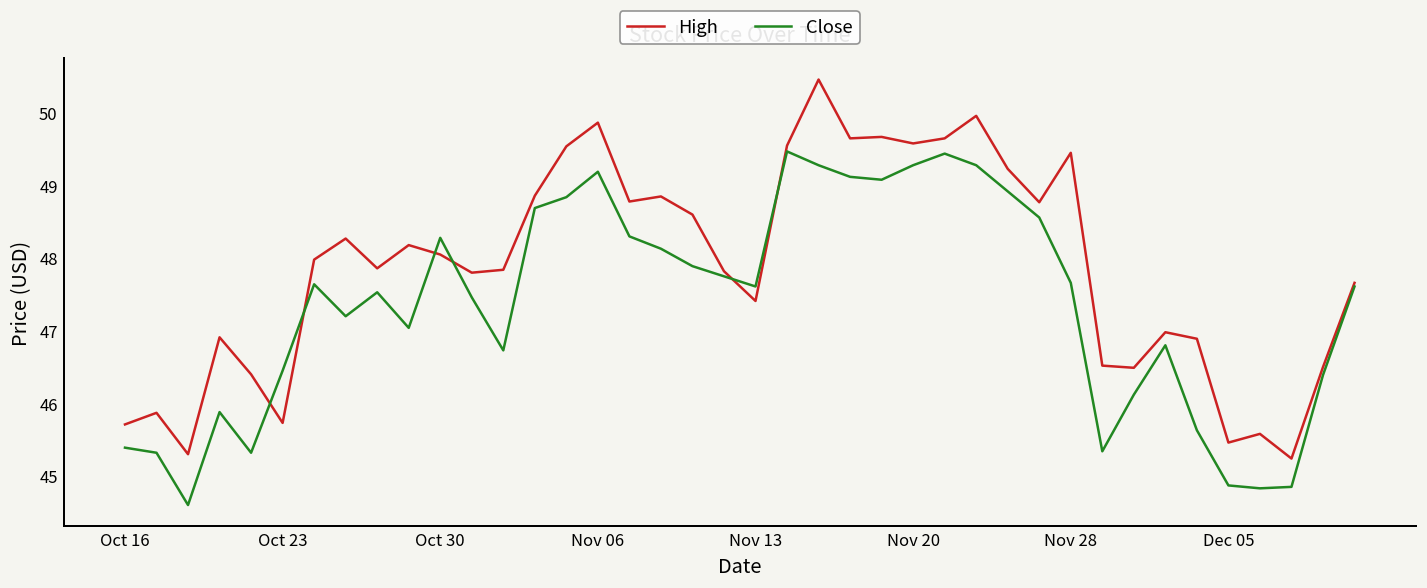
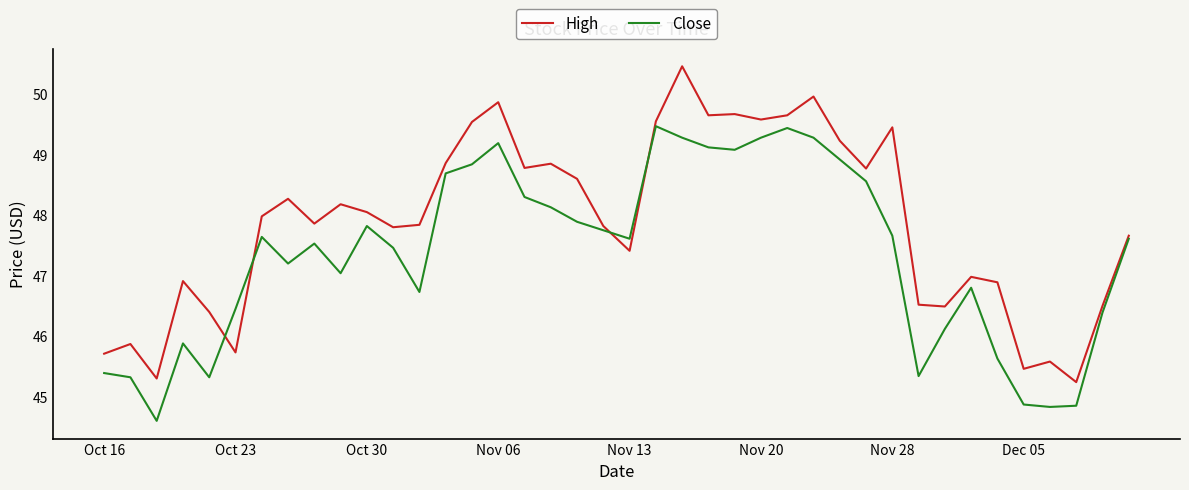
  {
    "High": {
      "Oct 16": 45.7,
      "Oct 23": 45.7,
      "Oct 30": 48.0,
      "Nov 06": 49.9,
      "Nov 13": 47.4,
      "Nov 20": 49.6,
      "Nov 28": 49.5,
      "Dec 05": 45.5
    },
    "Close": {
      "Oct 16": 45.4,
      "Oct 23": 46.5,
-     "Oct 30": 48.3,
+     "Oct 30": 47.8,
      "Nov 06": 49.2,
      "Nov 13": 47.6,
      "Nov 20": 49.3,
      "Nov 28": 47.7,
      "Dec 05": 44.9
    }
  }
